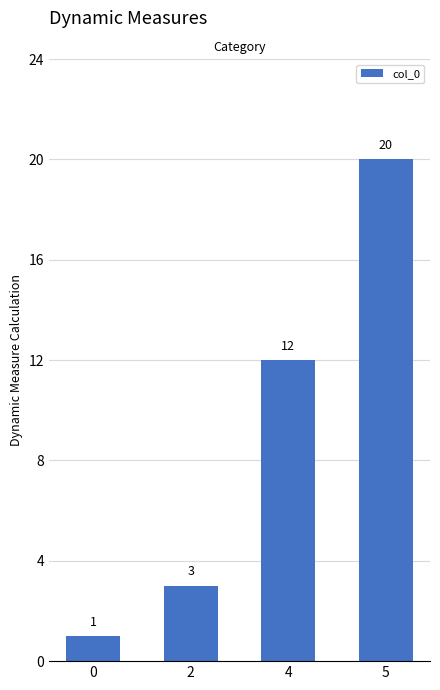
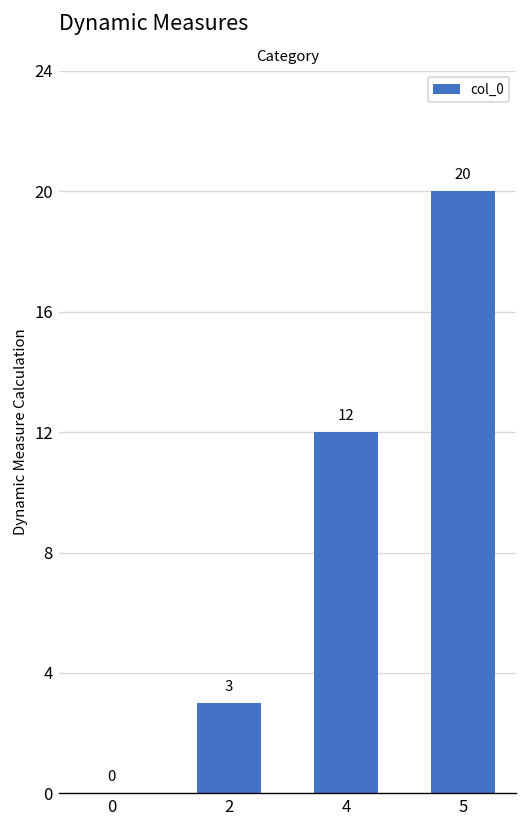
  {
-   "0": 1,
+   "0": 0,
    "2": 3,
    "4": 12,
    "5": 20
  }
